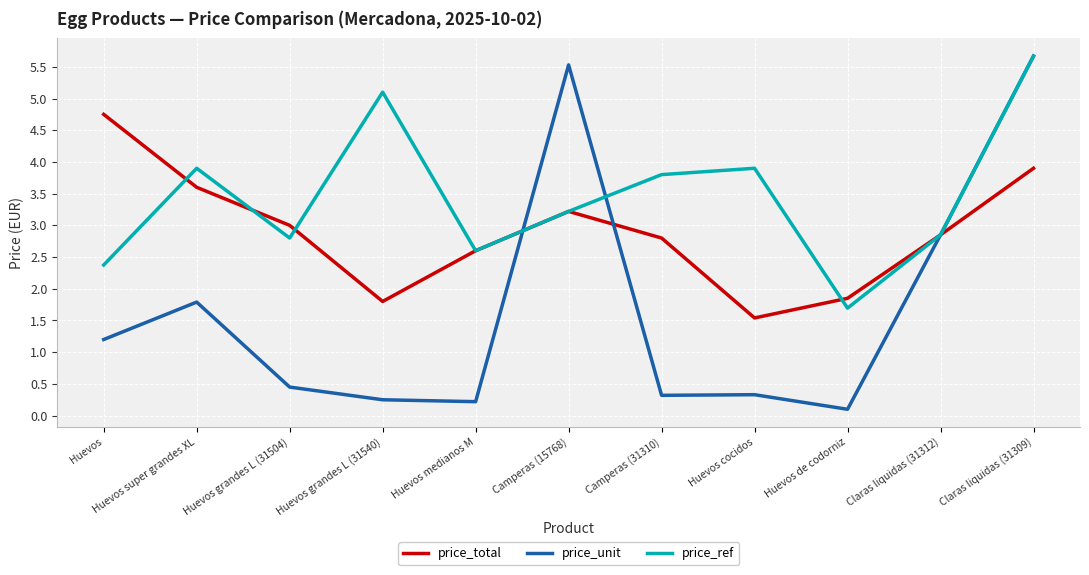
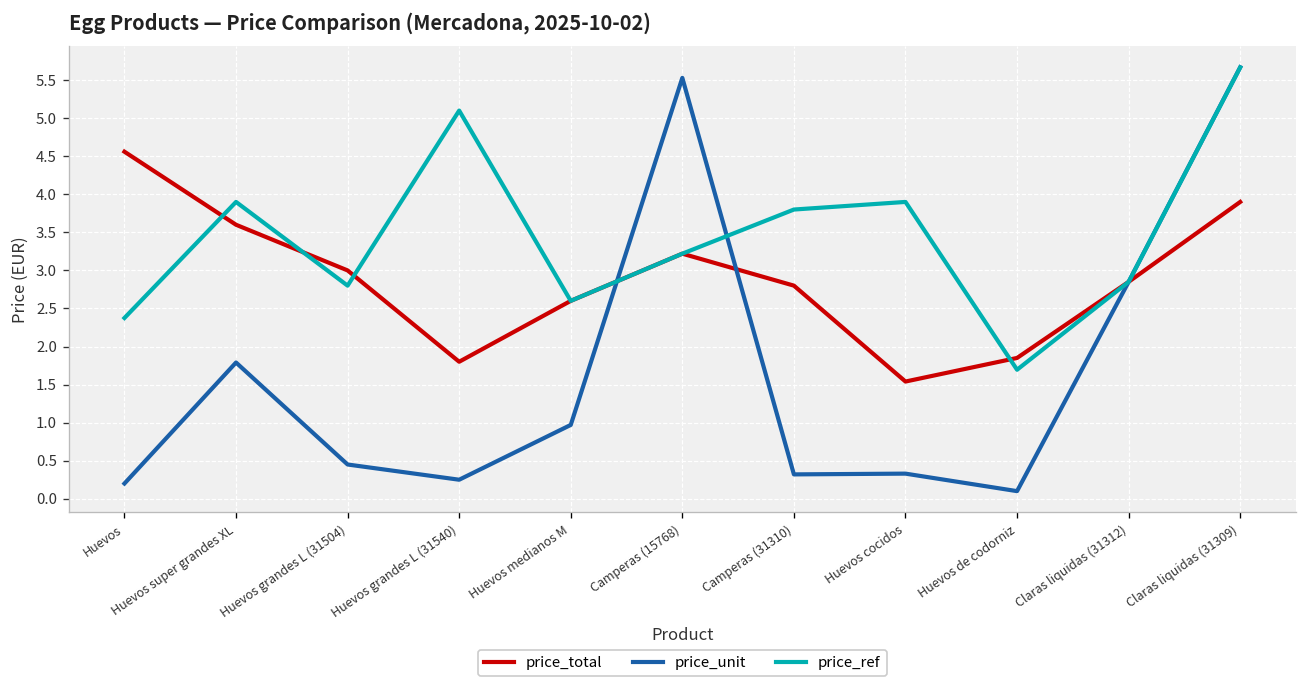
  {
    "price_total": {
-     "Huevos": 4.8,
+     "Huevos": 4.6,
      "Huevos super grandes XL": 3.6,
      "Huevos grandes L (31504)": 3.0,
      "Huevos grandes L (31540)": 1.8,
      "Camperas (31310)": 2.8,
      "Huevos cocidos": 1.5,
      "Huevos de codorniz": 1.9,
      "Claras liquidas (31309)": 3.9
    },
    "price_unit": {
-     "Huevos": 1.2,
+     "Huevos": 0.2,
      "Huevos super grandes XL": 1.8,
      "Huevos grandes L (31504)": 0.5,
      "Huevos grandes L (31540)": 0.3,
-     "Huevos medianos M": 0.2,
+     "Huevos medianos M": 1.0,
      "Camperas (15768)": 5.5,
      "Camperas (31310)": 0.3,
      "Huevos cocidos": 0.3,
      "Huevos de codorniz": 0.1
    },
    "price_ref": {
      "Huevos": 2.4,
      "Huevos super grandes XL": 3.9,
      "Huevos grandes L (31504)": 2.8,
      "Huevos grandes L (31540)": 5.1,
      "Camperas (31310)": 3.8,
      "Huevos cocidos": 3.9,
      "Huevos de codorniz": 1.7
    }
  }
